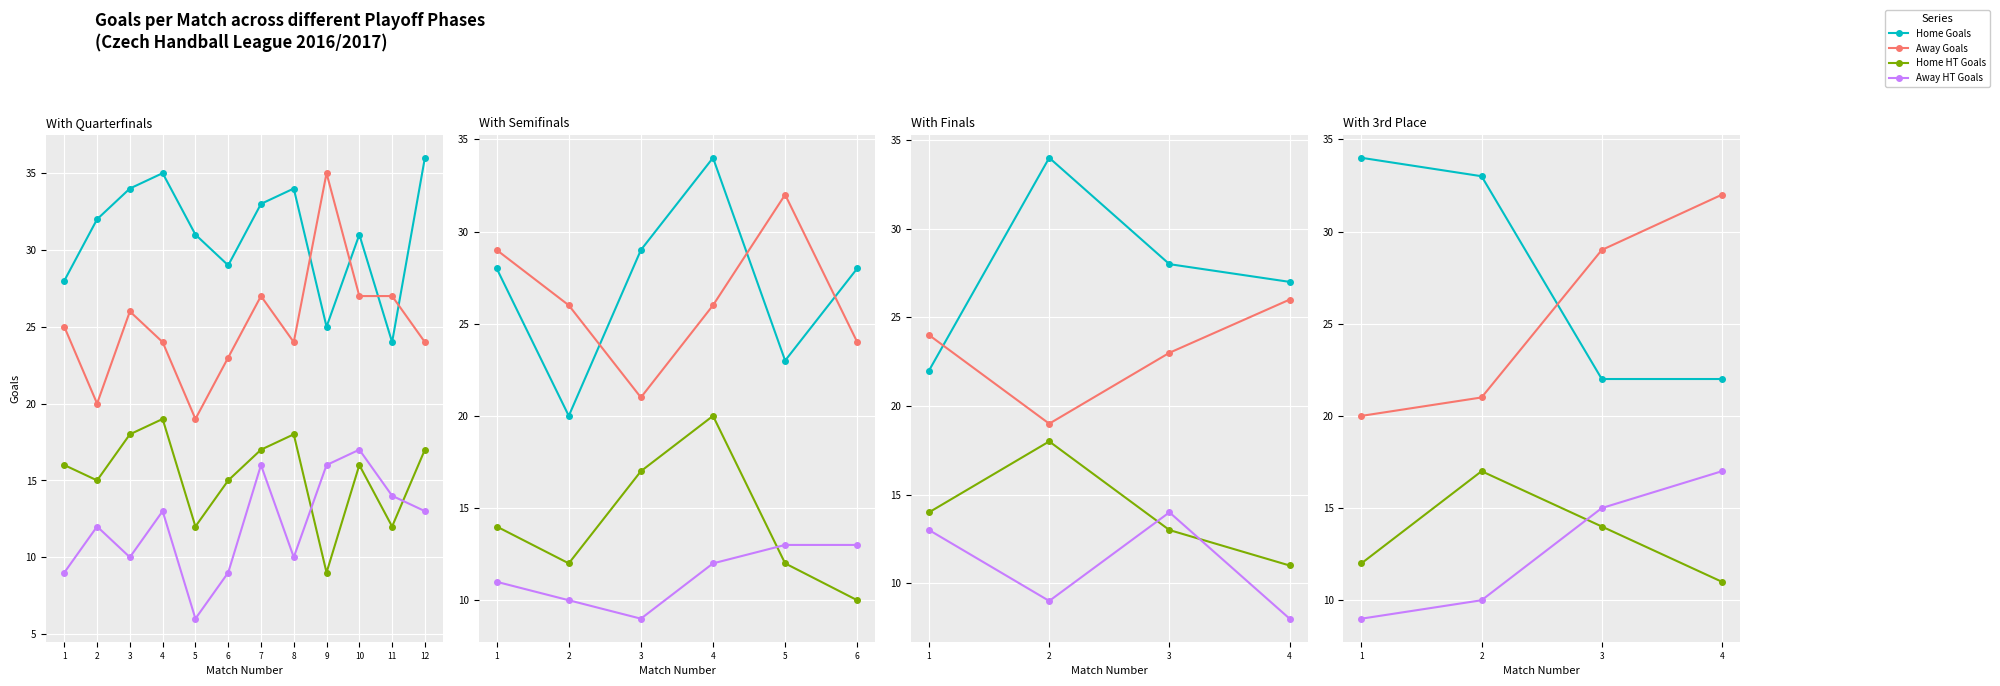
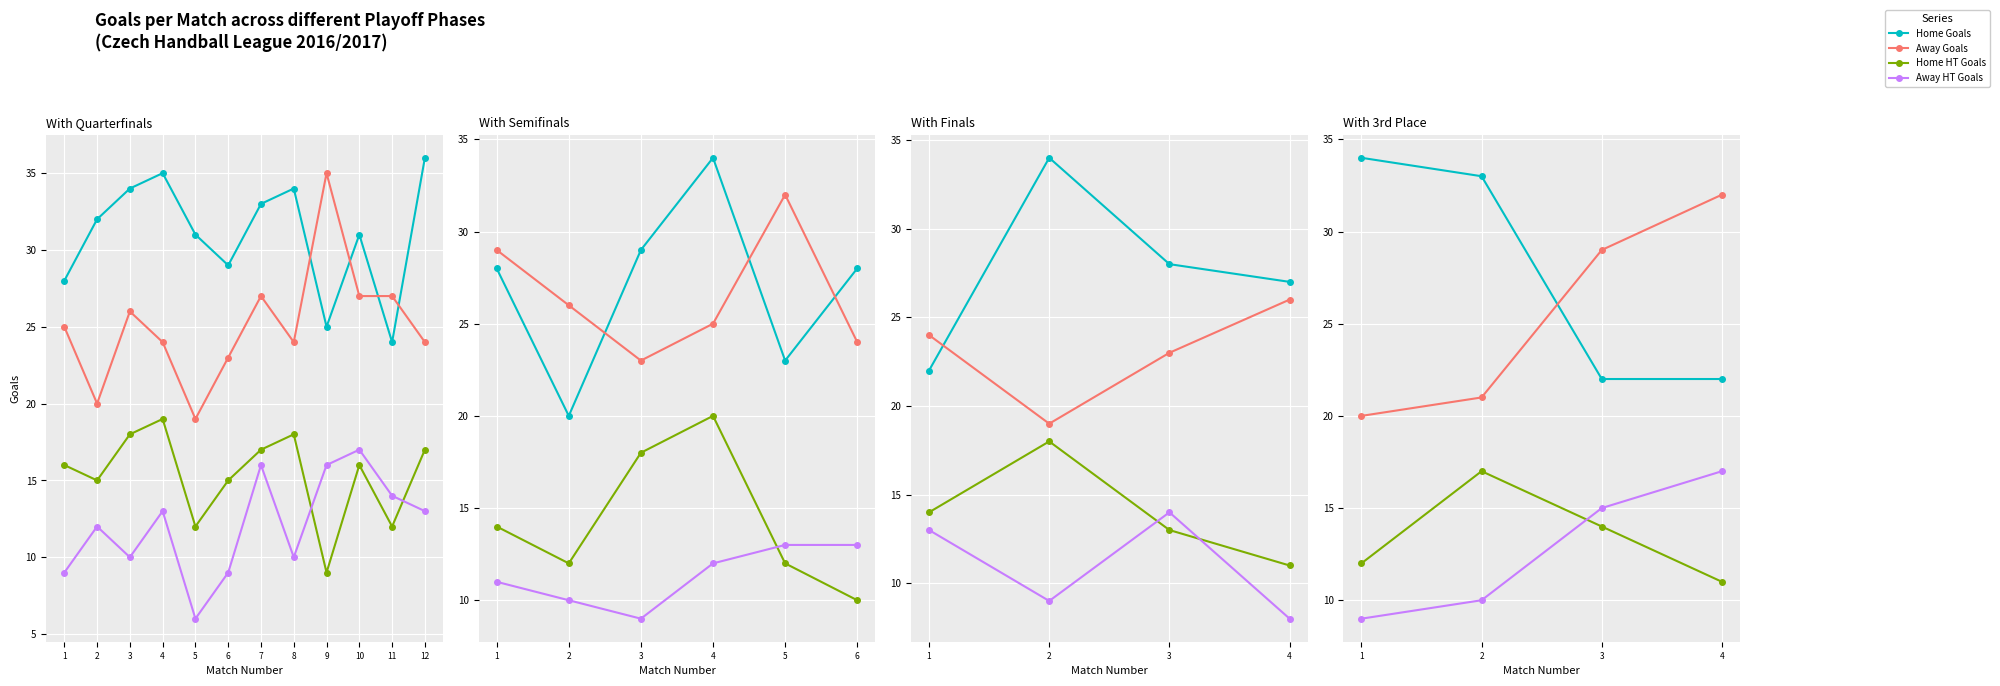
  {
    "With Quarterfinals": {
      "Home Goals": {
        "1": 28.0,
        "2": 32.0,
        "3": 34.0,
        "4": 35.0,
        "5": 31.0,
        "6": 29.0,
        "7": 33.0,
        "8": 34.0,
        "9": 25.0,
        "10": 31.0,
        "11": 24.0,
        "12": 36.0
      },
      "Away Goals": {
        "1": 25.0,
        "2": 20.0,
        "3": 26.0,
        "4": 24.0,
        "5": 19.0,
        "6": 23.0,
        "7": 27.0,
        "8": 24.0,
        "9": 35.0,
        "10": 27.0,
        "11": 27.0,
        "12": 24.0
      },
      "Home HT Goals": {
        "1": 16.0,
        "2": 15.0,
        "3": 18.0,
        "4": 19.0,
        "5": 12.0,
        "6": 15.0,
        "7": 17.0,
        "8": 18.0,
        "9": 9.0,
        "10": 16.0,
        "11": 12.0,
        "12": 17.0
      },
      "Away HT Goals": {
        "1": 9.0,
        "2": 12.0,
        "3": 10.0,
        "4": 13.0,
        "5": 6.0,
        "6": 9.0,
        "7": 16.0,
        "8": 10.0,
        "9": 16.0,
        "10": 17.0,
        "11": 14.0,
        "12": 13.0
      }
    },
    "With Semifinals": {
      "Home Goals": {
        "1": 28,
        "2": 20,
        "3": 29,
        "4": 34,
        "5": 23,
        "6": 28
      },
      "Away Goals": {
        "1": 29,
        "2": 26,
-       "3": 21,
-       "4": 26,
+       "3": 23,
+       "4": 25,
        "5": 32,
        "6": 24
      },
      "Home HT Goals": {
        "1": 14,
        "2": 12,
-       "3": 17,
+       "3": 18,
        "4": 20,
        "5": 12,
        "6": 10
      },
      "Away HT Goals": {
        "1": 11,
        "2": 10,
        "3": 9,
        "4": 12,
        "5": 13,
        "6": 13
      }
    },
    "With Finals": {
      "Home Goals": {
        "1": 22.0,
        "2": 34.0,
        "3": 28.0,
        "4": 27.0
      },
      "Away Goals": {
        "1": 24.0,
        "2": 19.0,
        "3": 23.0,
        "4": 26.0
      },
      "Home HT Goals": {
        "1": 14.0,
        "2": 18.0,
        "3": 13.0,
        "4": 11.0
      },
      "Away HT Goals": {
        "1": 13.0,
        "2": 9.0,
        "3": 14.0,
        "4": 8.0
      }
    },
    "With 3rd Place": {
      "Home Goals": {
        "1": 34.0,
        "2": 33.0,
        "3": 22.0,
        "4": 22.0
      },
      "Away Goals": {
        "1": 20.0,
        "2": 21.0,
        "3": 29.0,
        "4": 32.0
      },
      "Home HT Goals": {
        "1": 12.0,
        "2": 17.0,
        "3": 14.0,
        "4": 11.0
      },
      "Away HT Goals": {
        "1": 9.0,
        "2": 10.0,
        "3": 15.0,
        "4": 17.0
      }
    }
  }
